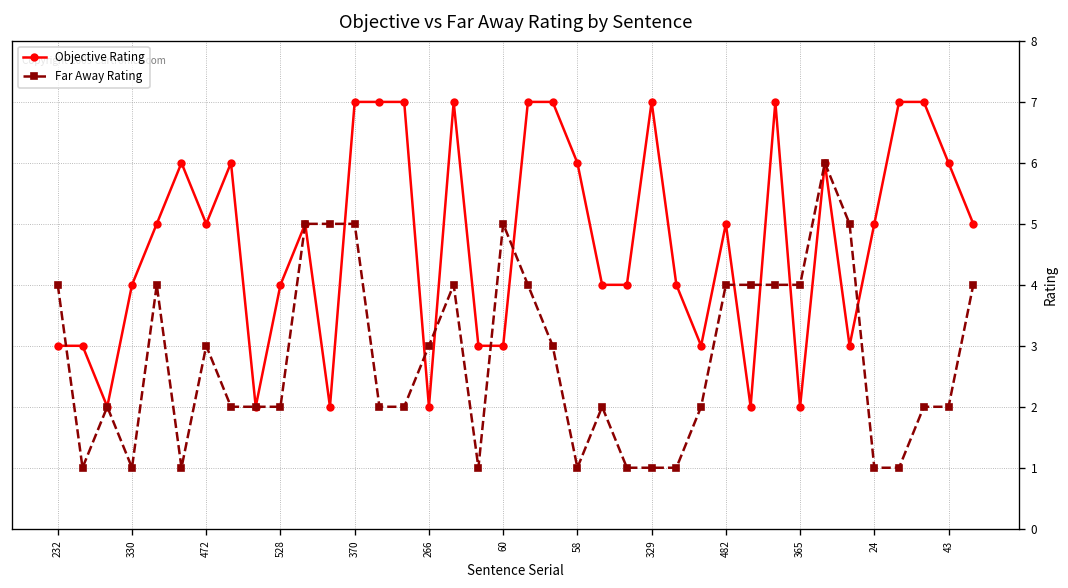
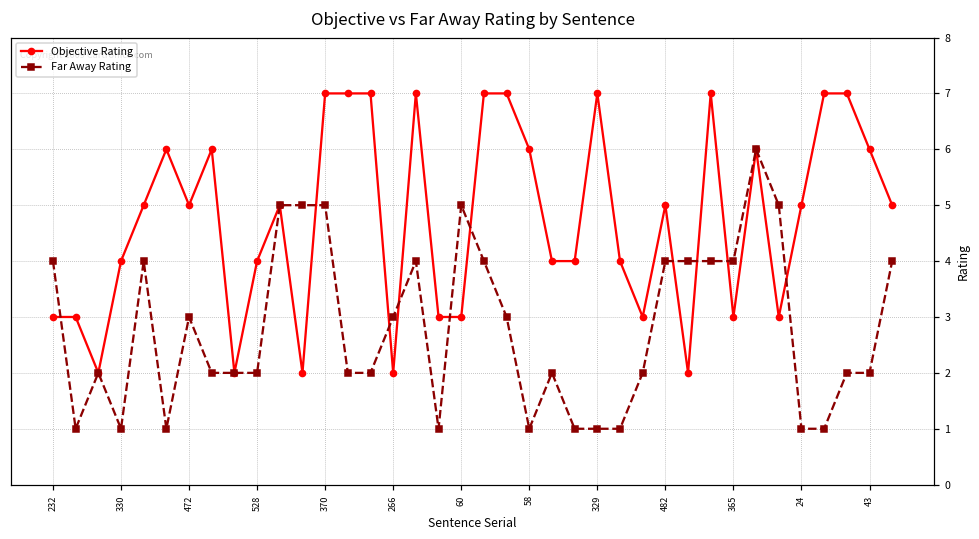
  {
    "Objective Rating": {
      "232": 3,
      "330": 4,
      "472": 5,
      "528": 4,
      "370": 7,
      "266": 2,
      "60": 3,
      "58": 6,
      "329": 7,
      "482": 5,
-     "365": 2,
+     "365": 3,
      "24": 5,
      "43": 6
    },
    "Far Away Rating": {
      "232": 4,
      "330": 1,
      "472": 3,
      "528": 2,
      "370": 5,
      "266": 3,
      "60": 5,
      "58": 1,
      "329": 1,
      "482": 4,
      "365": 4,
      "24": 1,
      "43": 2
    }
  }
